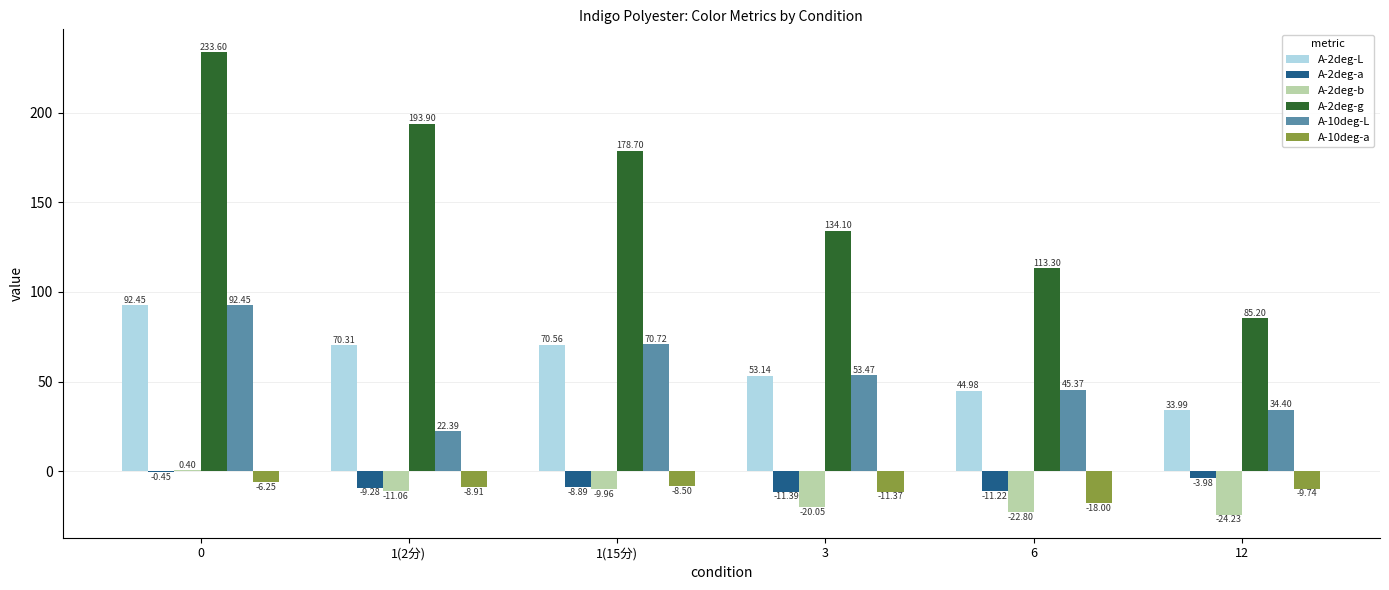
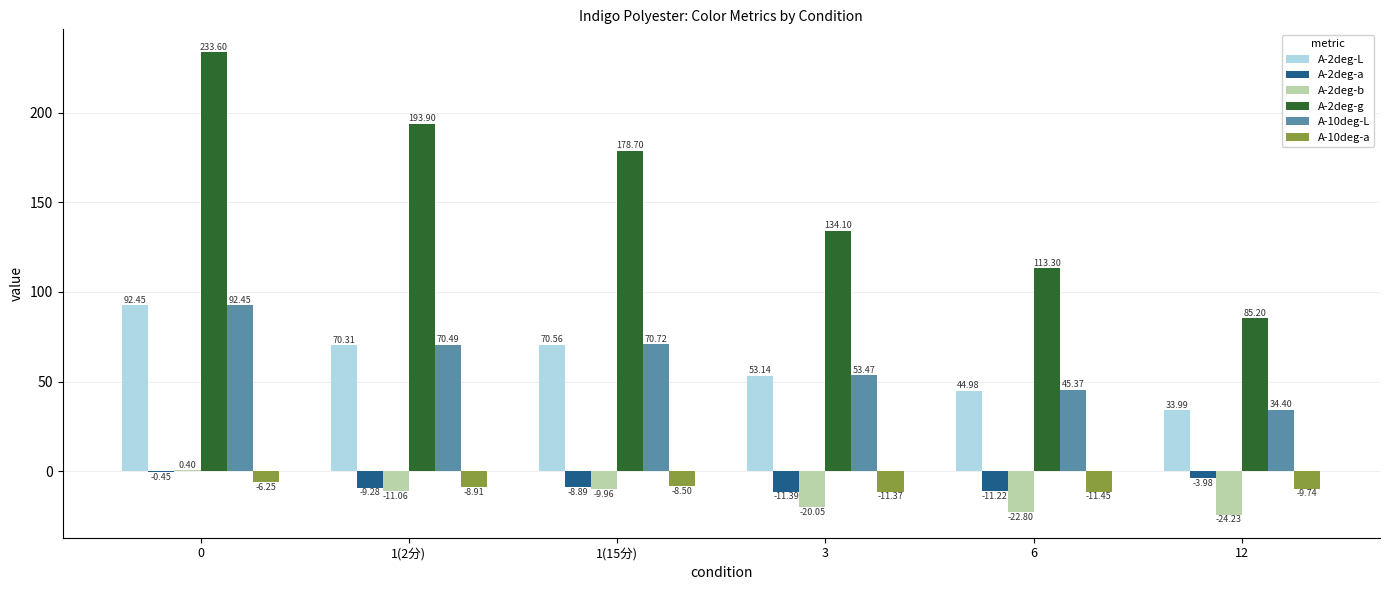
  {
    "A-2deg-L": {
      "0": 92.45,
      "1(2分)": 70.31,
      "1(15分)": 70.56,
      "3": 53.14,
      "6": 44.98,
      "12": 33.99
    },
    "A-2deg-a": {
      "0": -0.45,
      "1(2分)": -9.28,
      "1(15分)": -8.89,
      "3": -11.39,
      "6": -11.22,
      "12": -3.98
    },
    "A-2deg-b": {
      "0": 0.40,
      "1(2分)": -11.06,
      "1(15分)": -9.96,
      "3": -20.05,
      "6": -22.80,
      "12": -24.23
    },
    "A-2deg-g": {
      "0": 233.60,
      "1(2分)": 193.90,
      "1(15分)": 178.70,
      "3": 134.10,
      "6": 113.30,
      "12": 85.20
    },
    "A-10deg-L": {
      "0": 92.45,
-     "1(2分)": 22.39,
+     "1(2分)": 70.49,
      "1(15分)": 70.72,
      "3": 53.47,
      "6": 45.37,
      "12": 34.40
    },
    "A-10deg-a": {
      "0": -6.25,
      "1(2分)": -8.91,
      "1(15分)": -8.50,
      "3": -11.37,
-     "6": -18.00,
+     "6": -11.45,
      "12": -9.74
    }
  }
